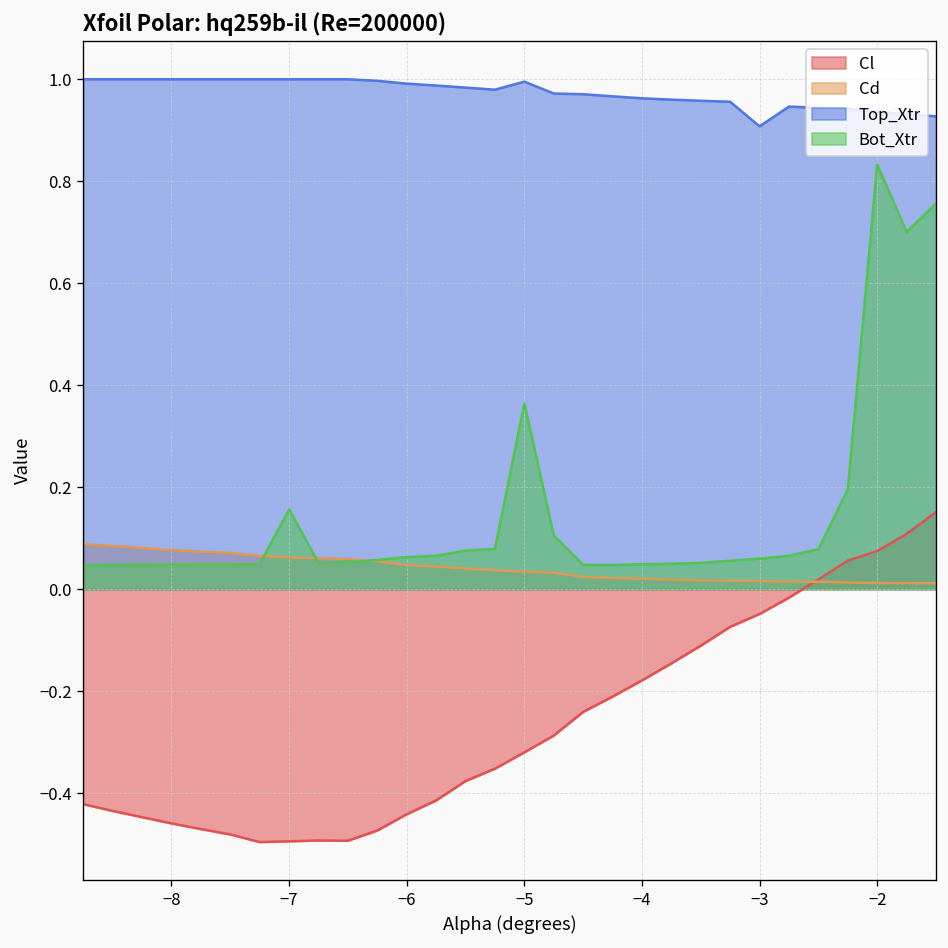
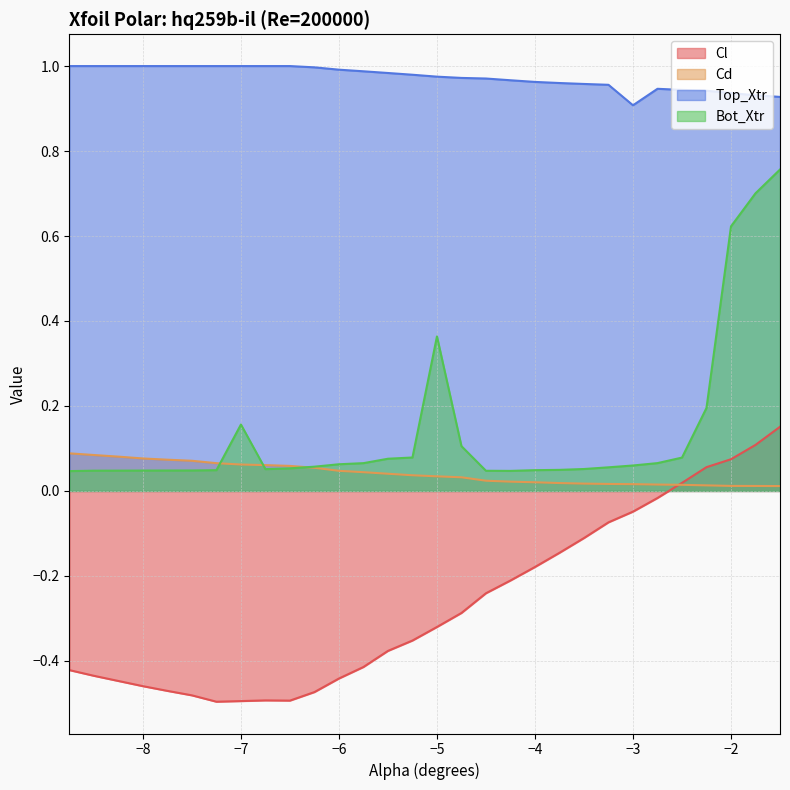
  {
    "Top_Xtr": {
      "−8": 1.00,
      "−7": 1.00,
      "−6": 0.99,
-     "−5": 1.00,
+     "−5": 0.98,
      "−4": 0.96,
      "−3": 0.91
    },
    "Bot_Xtr": {
      "−8": 0.05,
      "−7": 0.16,
      "−6": 0.06,
      "−5": 0.36,
      "−4": 0.05,
      "−3": 0.06,
-     "−2": 0.83
+     "−2": 0.62
    }
  }
